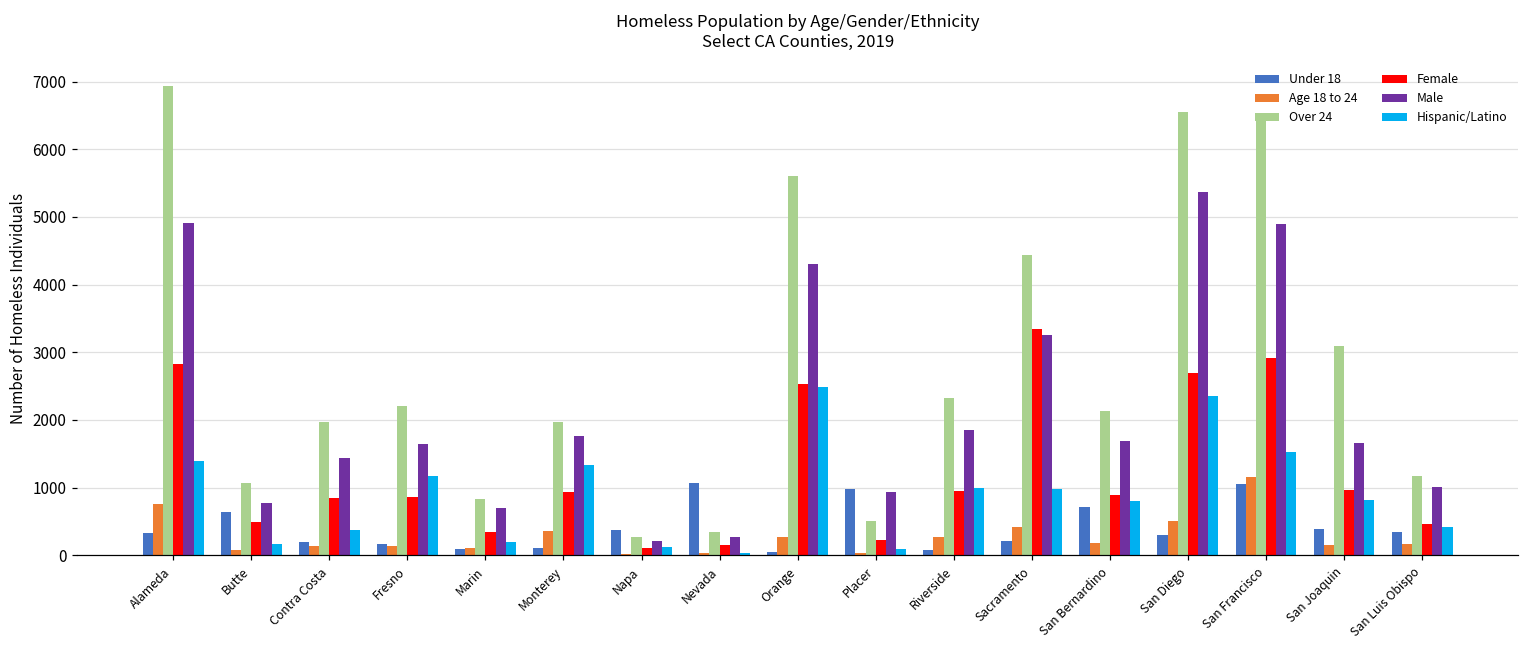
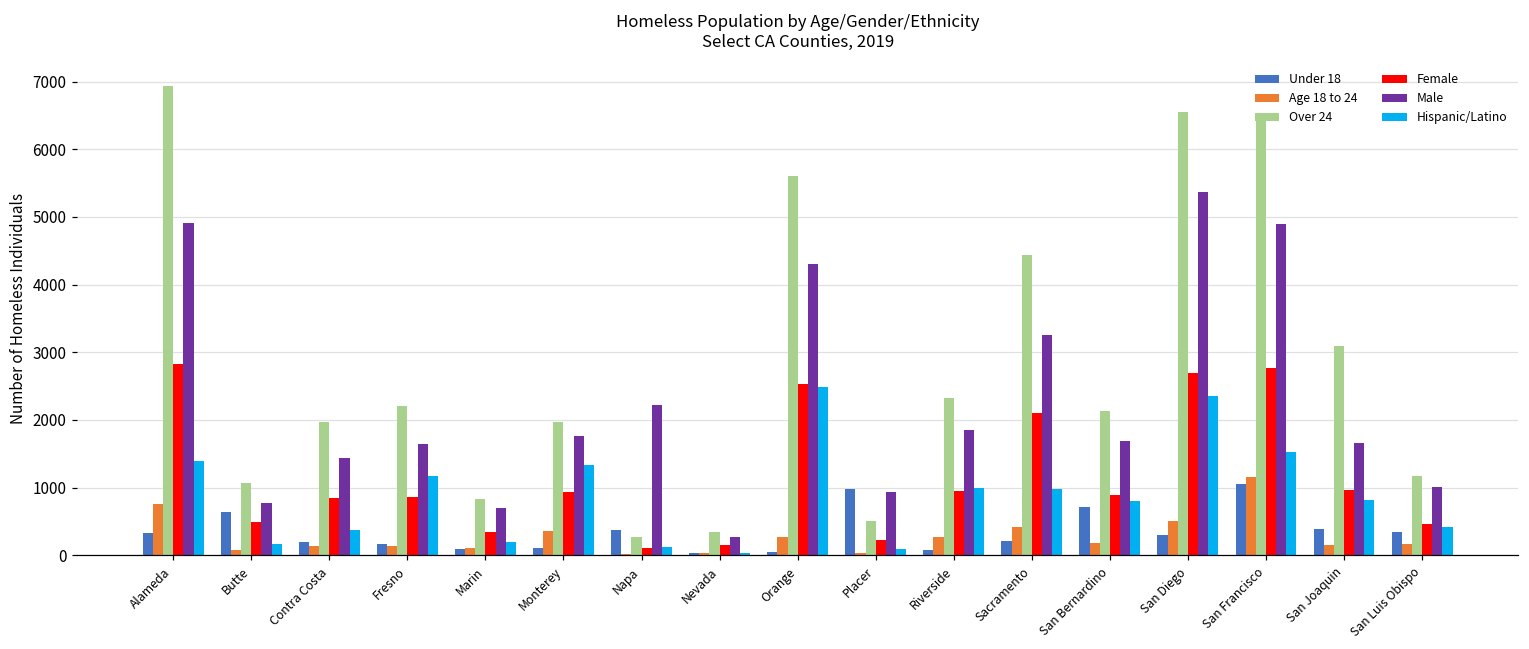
  {
    "Under 18": {
      "Alameda": 300,
      "Butte": 600,
      "Contra Costa": 200,
      "Fresno": 200,
      "Marin": 100,
      "Monterey": 100,
      "Napa": 400,
-     "Nevada": 1100,
+     "Nevada": 0,
      "Orange": 0,
      "Placer": 1000,
      "Riverside": 100,
      "Sacramento": 200,
      "San Bernardino": 700,
      "San Diego": 300,
      "San Francisco": 1100,
      "San Joaquin": 400,
      "San Luis Obispo": 300
    },
    "Age 18 to 24": {
      "Alameda": 800,
      "Butte": 100,
      "Contra Costa": 100,
      "Fresno": 100,
      "Marin": 100,
      "Monterey": 400,
      "Orange": 300,
      "Riverside": 300,
      "Sacramento": 400,
      "San Bernardino": 200,
      "San Diego": 500,
      "San Francisco": 1200,
      "San Joaquin": 100,
      "San Luis Obispo": 200
    },
    "Over 24": {
      "Alameda": 6900,
      "Butte": 1100,
      "Contra Costa": 2000,
      "Fresno": 2200,
      "Marin": 800,
      "Monterey": 2000,
      "Napa": 300,
      "Nevada": 300,
      "Orange": 5600,
      "Placer": 500,
      "Riverside": 2300,
      "Sacramento": 4400,
      "San Bernardino": 2100,
      "San Diego": 6600,
      "San Francisco": 6500,
      "San Joaquin": 3100,
      "San Luis Obispo": 1200
    },
    "Female": {
      "Alameda": 2800,
      "Butte": 500,
      "Contra Costa": 900,
      "Fresno": 900,
      "Marin": 300,
      "Monterey": 900,
      "Napa": 100,
      "Nevada": 100,
      "Orange": 2500,
      "Placer": 200,
      "Riverside": 900,
-     "Sacramento": 3300,
+     "Sacramento": 2100,
      "San Bernardino": 900,
      "San Diego": 2700,
-     "San Francisco": 2900,
+     "San Francisco": 2800,
      "San Joaquin": 1000,
      "San Luis Obispo": 500
    },
    "Male": {
      "Alameda": 4900,
      "Butte": 800,
      "Contra Costa": 1400,
      "Fresno": 1600,
      "Marin": 700,
      "Monterey": 1800,
-     "Napa": 200,
+     "Napa": 2200,
      "Nevada": 300,
      "Orange": 4300,
      "Placer": 900,
      "Riverside": 1800,
      "Sacramento": 3300,
      "San Bernardino": 1700,
      "San Diego": 5400,
      "San Francisco": 4900,
      "San Joaquin": 1700,
      "San Luis Obispo": 1000
    },
    "Hispanic/Latino": {
      "Alameda": 1400,
      "Butte": 200,
      "Contra Costa": 400,
      "Fresno": 1200,
      "Marin": 200,
      "Monterey": 1300,
      "Napa": 100,
      "Orange": 2500,
      "Placer": 100,
      "Riverside": 1000,
      "Sacramento": 1000,
      "San Bernardino": 800,
      "San Diego": 2400,
      "San Francisco": 1500,
      "San Joaquin": 800,
      "San Luis Obispo": 400
    }
  }
